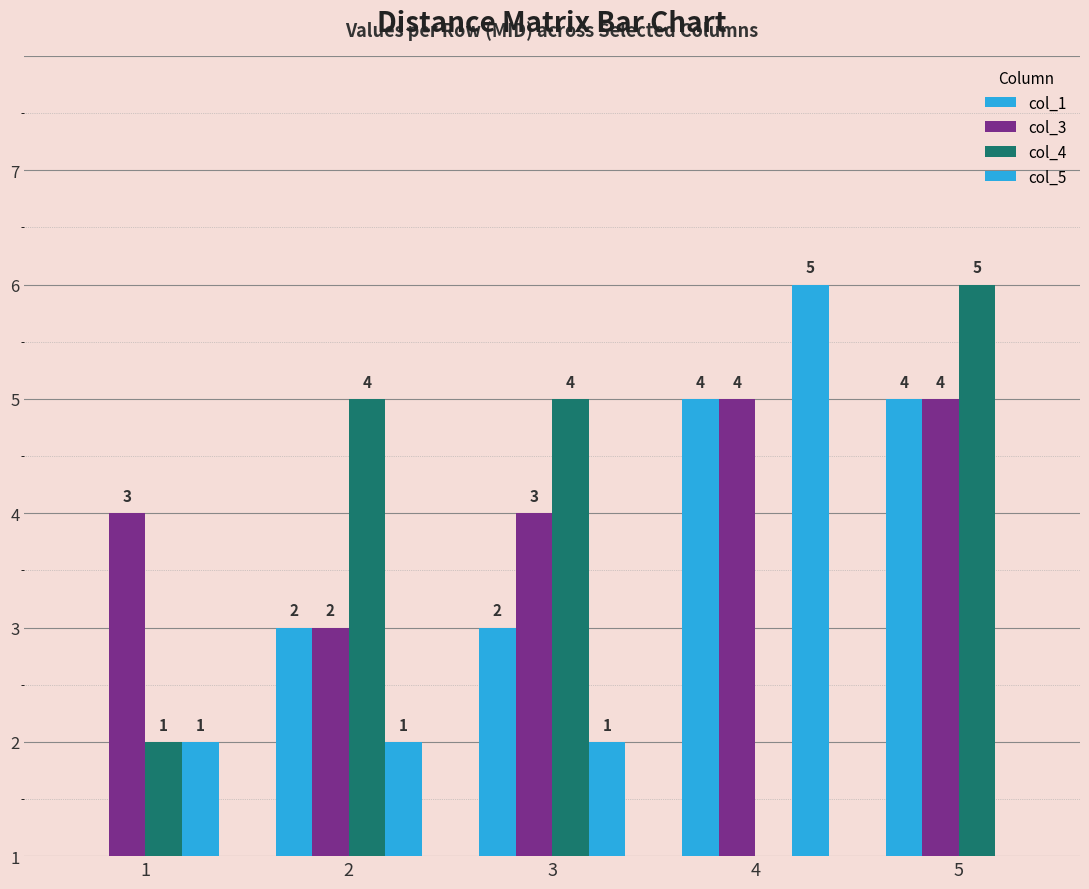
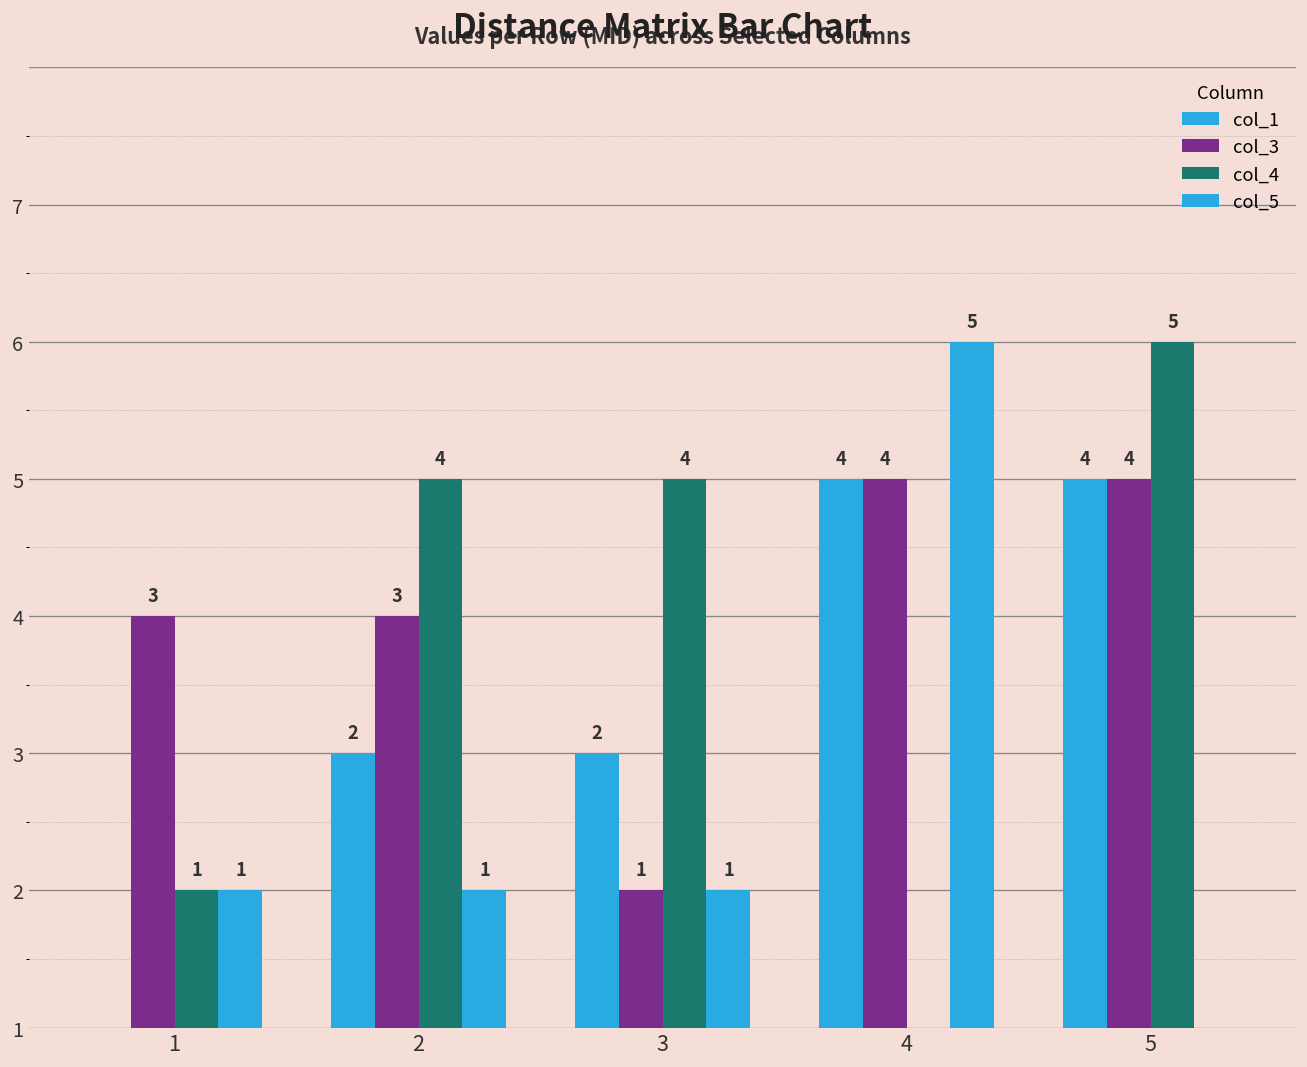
  {
    "col_3": {
      "1": 3,
-     "2": 2,
-     "3": 3,
+     "2": 3,
+     "3": 1,
      "4": 4,
      "5": 4
    },
    "col_4": {
      "1": 1,
      "2": 4,
      "3": 4,
      "5": 5
    }
  }
